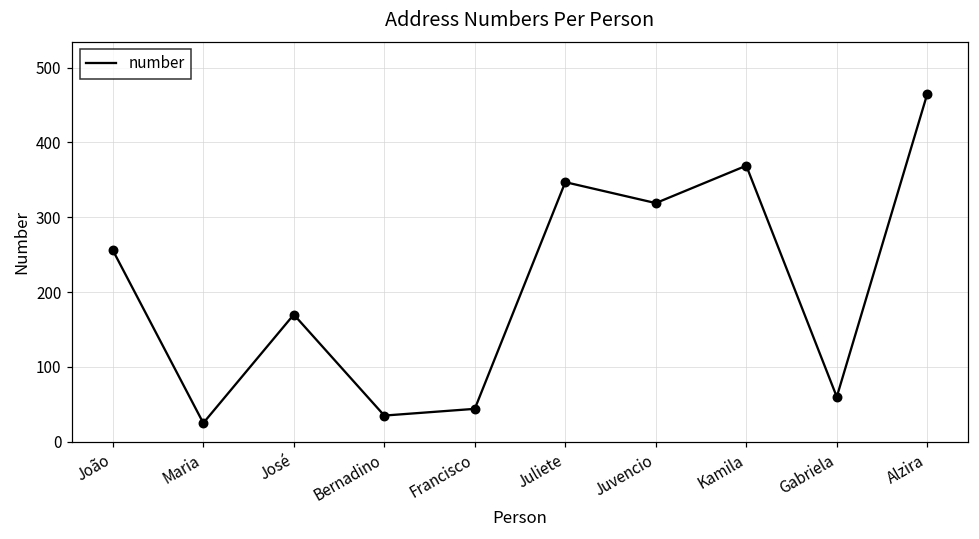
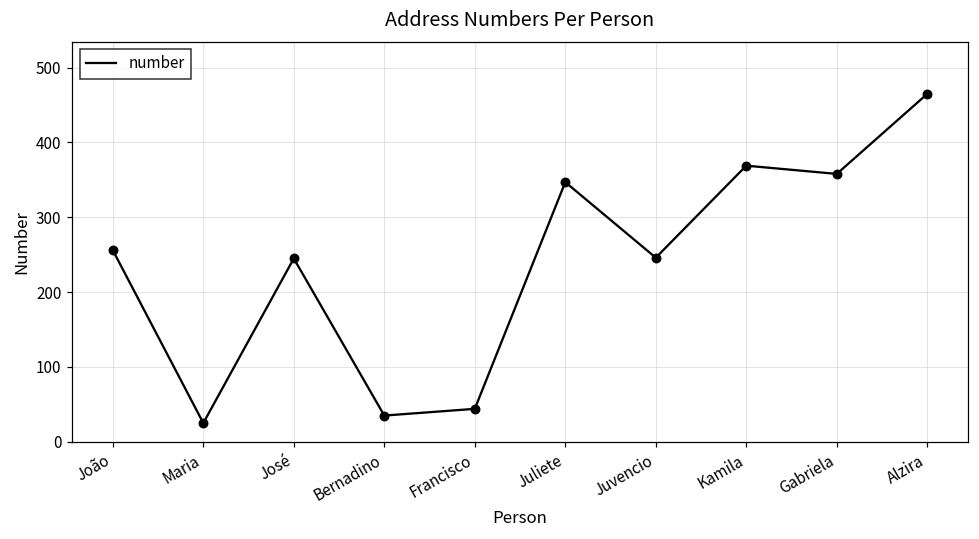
  {
    "João": 260,
    "Maria": 30,
-   "José": 170,
+   "José": 250,
    "Bernadino": 40,
    "Francisco": 40,
    "Juliete": 350,
-   "Juvencio": 320,
+   "Juvencio": 250,
    "Kamila": 370,
-   "Gabriela": 60,
+   "Gabriela": 360,
    "Alzira": 470
  }
